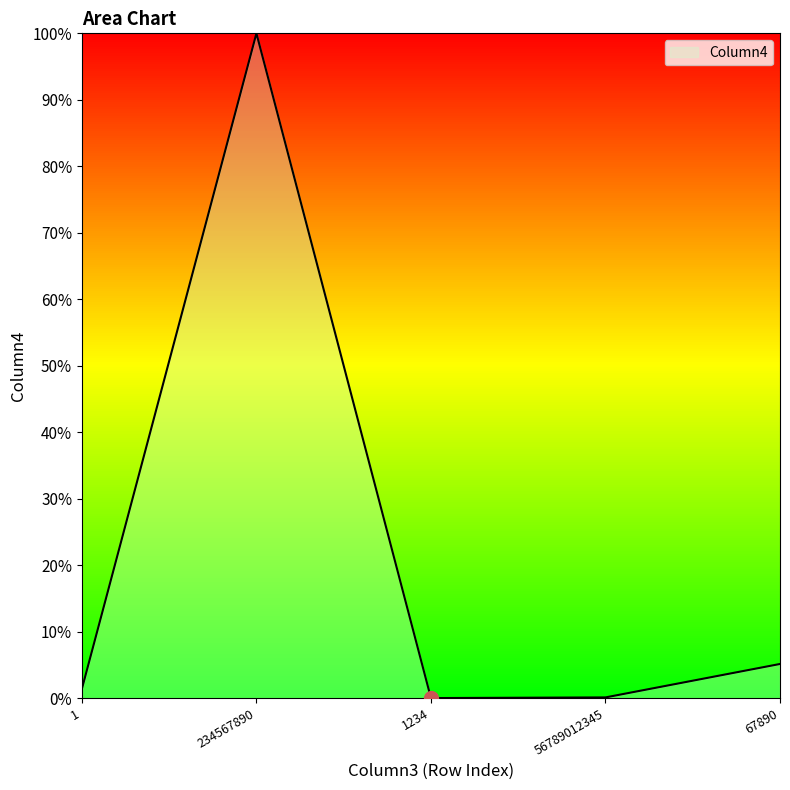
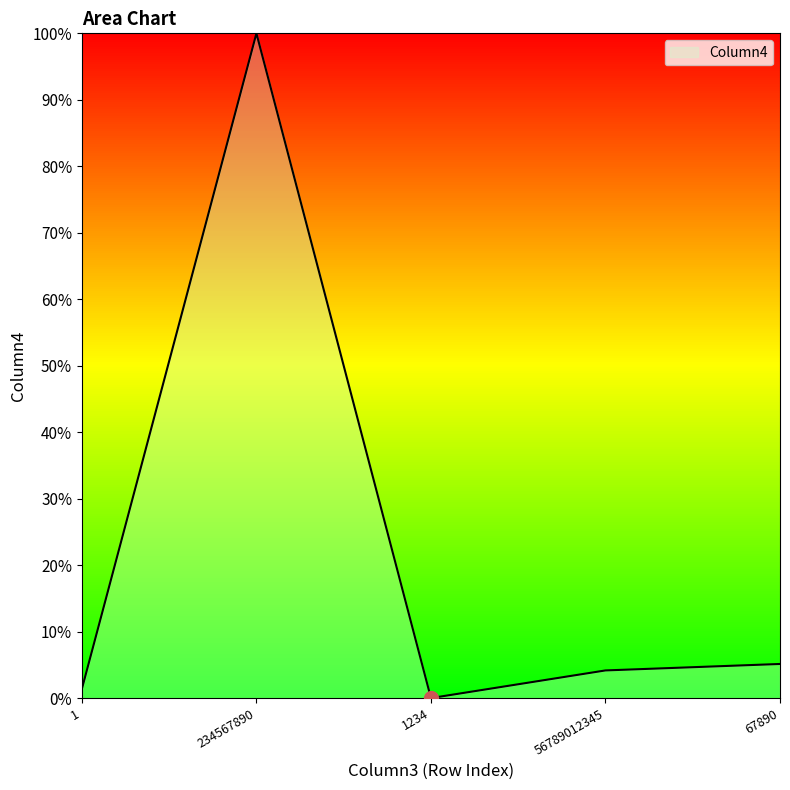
  {
    "Column4": {
      "234567890": "100%",
-     "56789012345": "0%"
+     "56789012345": "4%"
    }
  }
